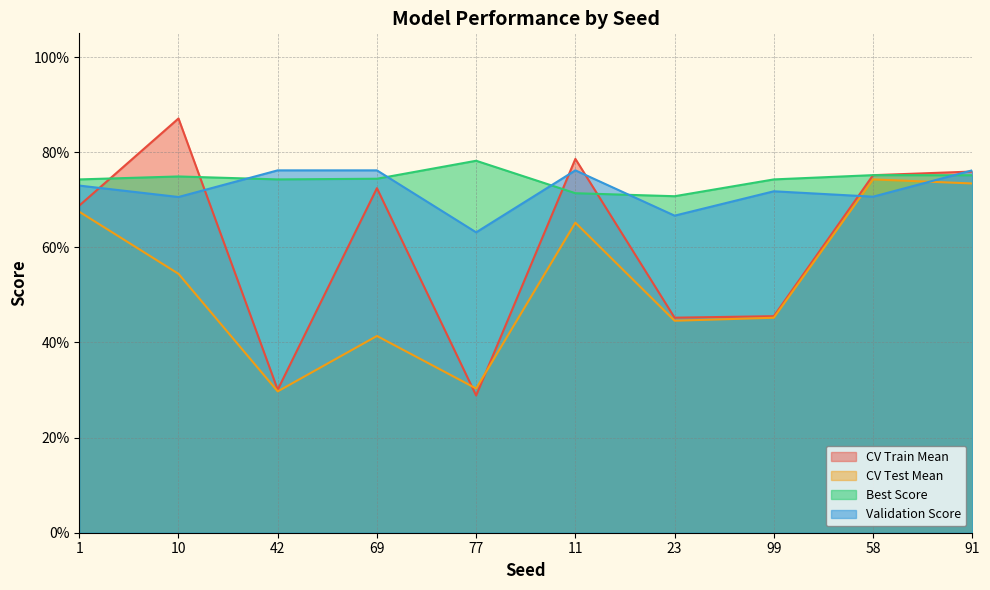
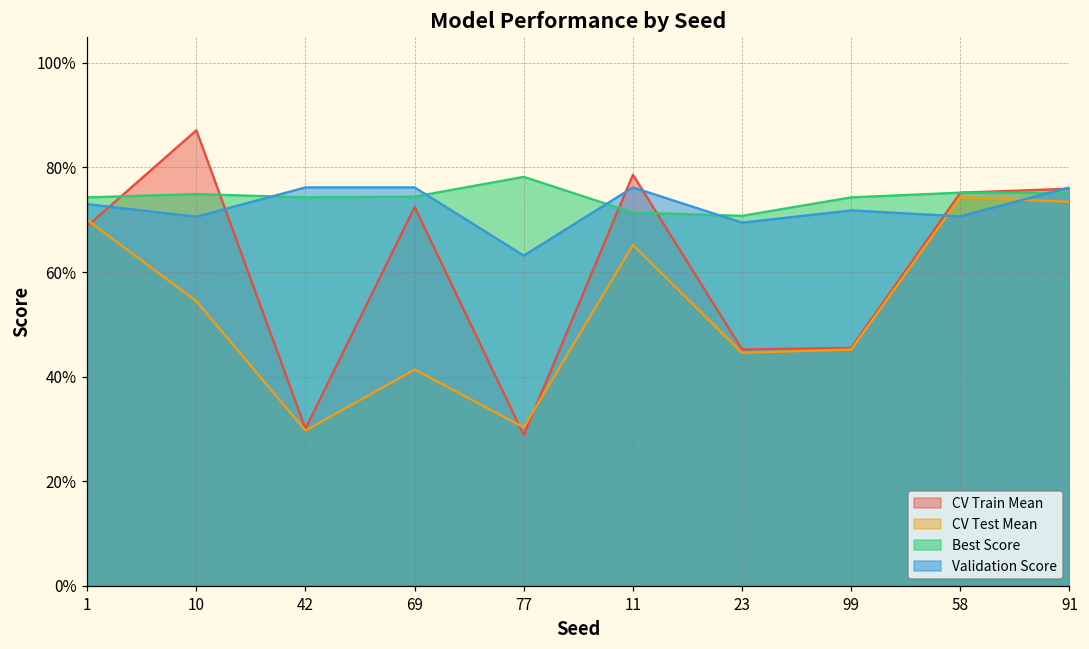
  {
    "CV Train Mean": {
      "1": "69%",
      "10": "87%",
      "69": "72%",
      "77": "29%",
      "11": "79%",
      "23": "45%"
    },
    "CV Test Mean": {
-     "1": "67%",
+     "1": "70%",
      "10": "54%",
      "69": "41%",
      "77": "30%",
      "11": "65%",
      "23": "45%",
      "58": "74%",
      "91": "73%"
    },
    "Best Score": {
      "1": "74%",
      "10": "75%",
      "42": "74%",
      "69": "74%",
      "77": "78%",
      "11": "71%",
      "23": "71%",
      "99": "74%",
      "91": "75%"
    },
    "Validation Score": {
      "1": "73%",
      "10": "71%",
      "42": "76%",
      "69": "76%",
      "77": "63%",
      "11": "76%",
-     "23": "67%",
+     "23": "69%",
      "99": "72%",
      "58": "71%"
    }
  }
